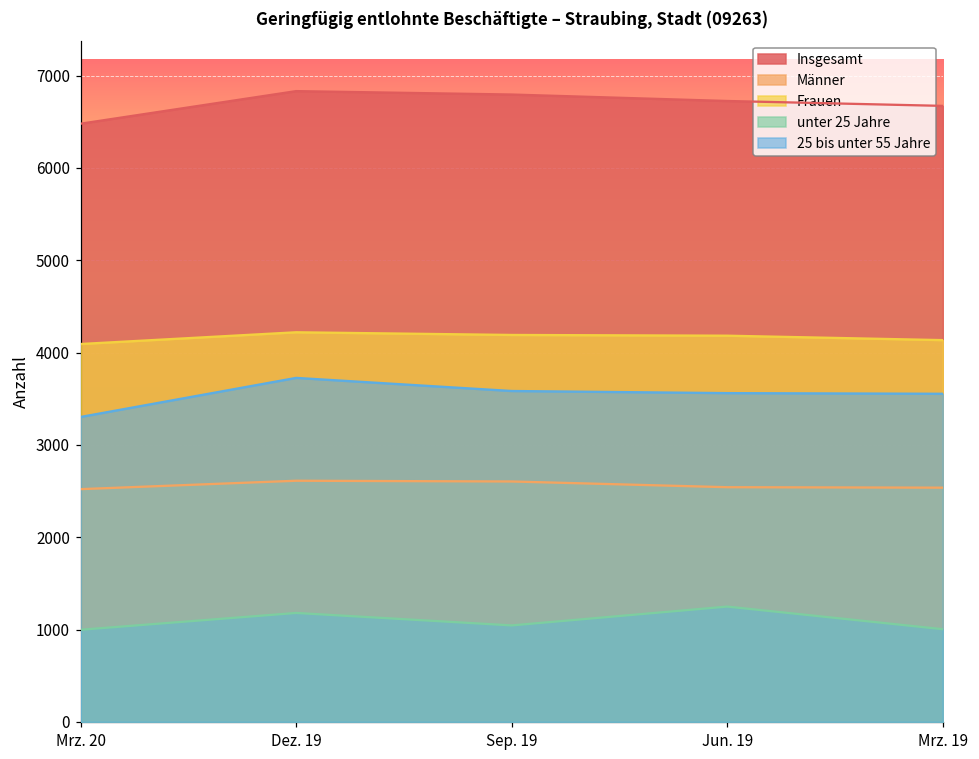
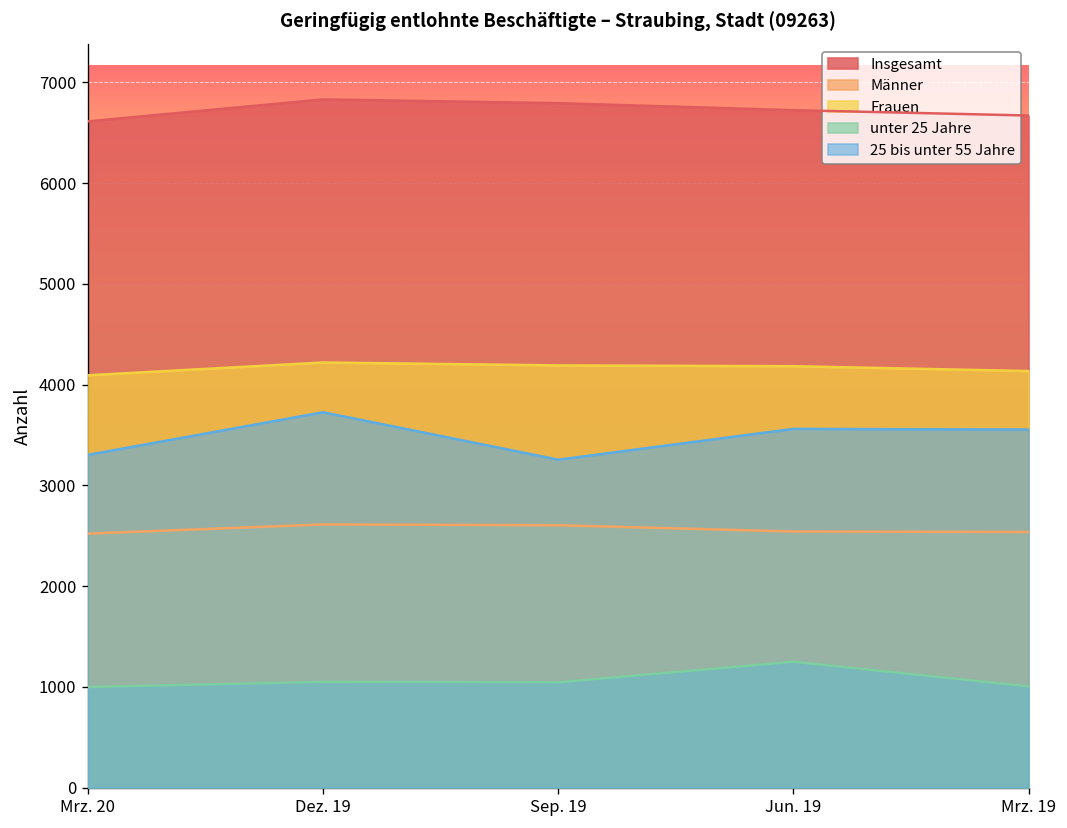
  {
    "Insgesamt": {
-     "Mrz. 20": 6500,
+     "Mrz. 20": 6600,
      "Dez. 19": 6800,
      "Sep. 19": 6800,
      "Jun. 19": 6700,
      "Mrz. 19": 6700
    },
    "unter 25 Jahre": {
      "Mrz. 20": 1000,
-     "Dez. 19": 1200,
+     "Dez. 19": 1000,
      "Sep. 19": 1000,
      "Jun. 19": 1200,
      "Mrz. 19": 1000
    },
    "25 bis unter 55 Jahre": {
      "Mrz. 20": 3300,
      "Dez. 19": 3700,
-     "Sep. 19": 3600,
+     "Sep. 19": 3300,
      "Jun. 19": 3600,
      "Mrz. 19": 3600
    }
  }
